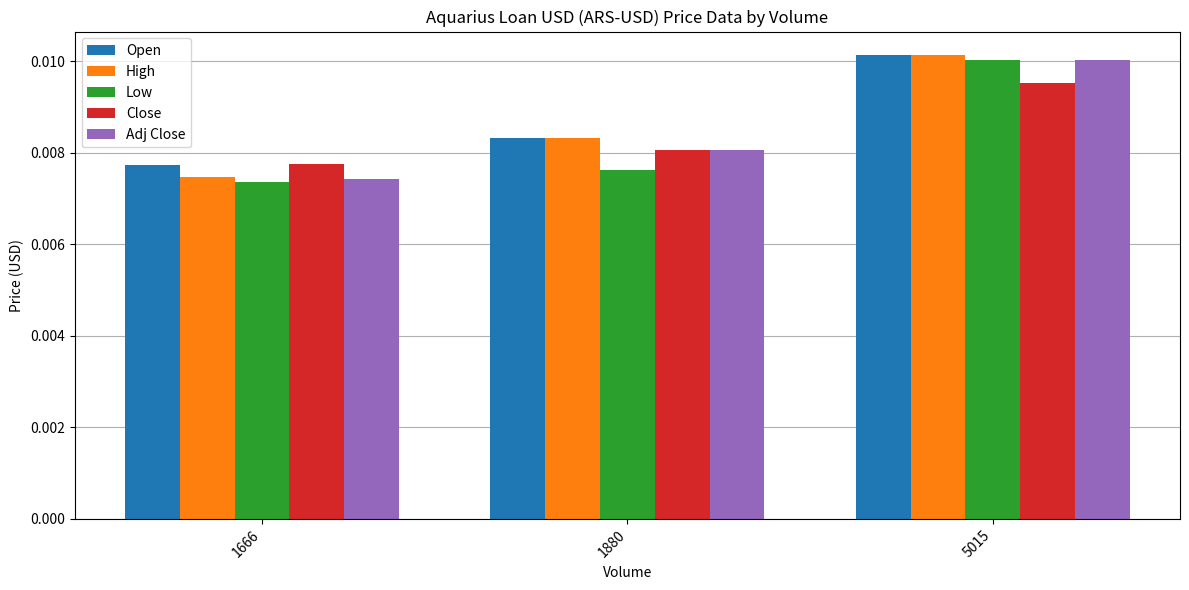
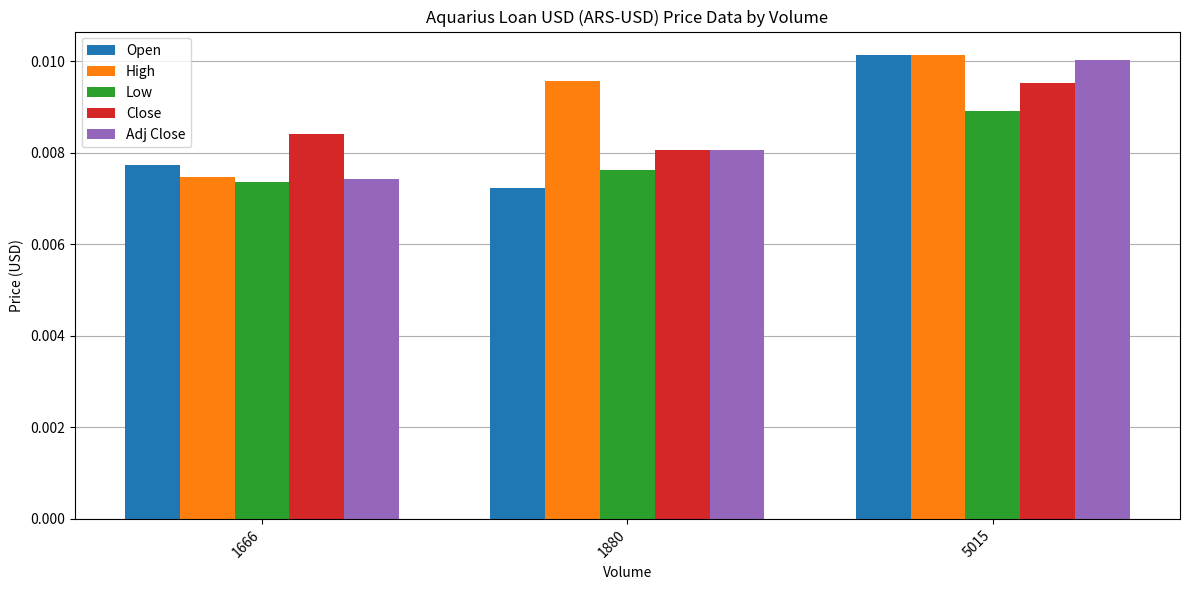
  {
    "Open": {
      "1666": 0.0077,
-     "1880": 0.0083,
+     "1880": 0.0072,
      "5015": 0.0101
    },
    "High": {
      "1666": 0.0075,
-     "1880": 0.0083,
+     "1880": 0.0096,
      "5015": 0.0101
    },
    "Low": {
      "1666": 0.0074,
      "1880": 0.0076,
-     "5015": 0.0100
+     "5015": 0.0089
    },
    "Close": {
-     "1666": 0.0078,
+     "1666": 0.0084,
      "1880": 0.0081,
      "5015": 0.0095
    },
    "Adj Close": {
      "1666": 0.0074,
      "1880": 0.0081,
      "5015": 0.0100
    }
  }
